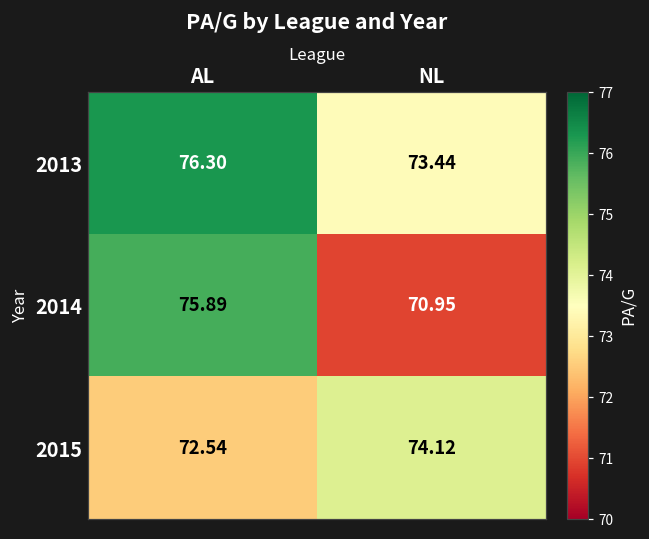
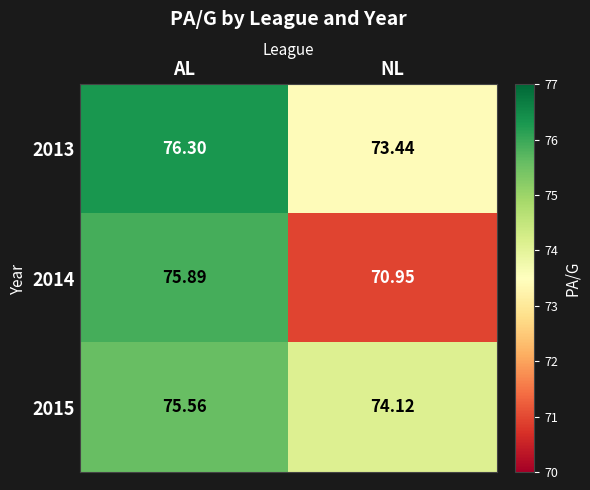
  {
    "2013": {
      "AL": 76.30,
      "NL": 73.44
    },
    "2014": {
      "AL": 75.89,
      "NL": 70.95
    },
    "2015": {
-     "AL": 72.54,
+     "AL": 75.56,
      "NL": 74.12
    }
  }
